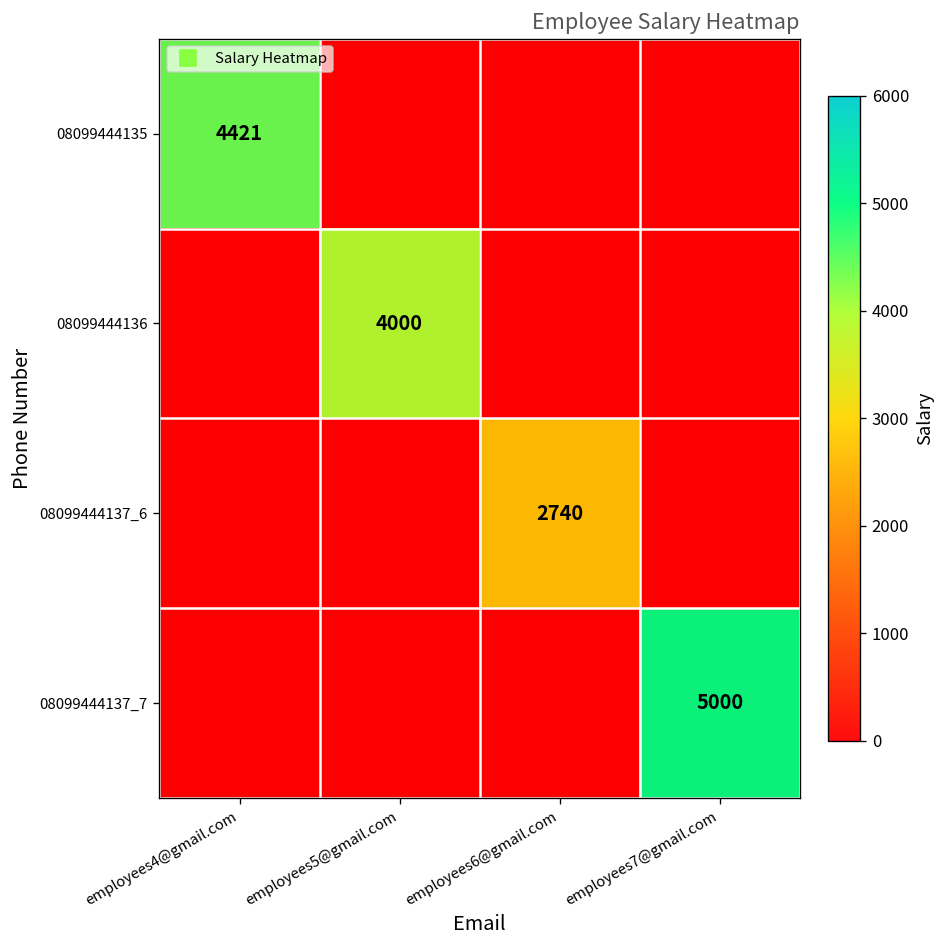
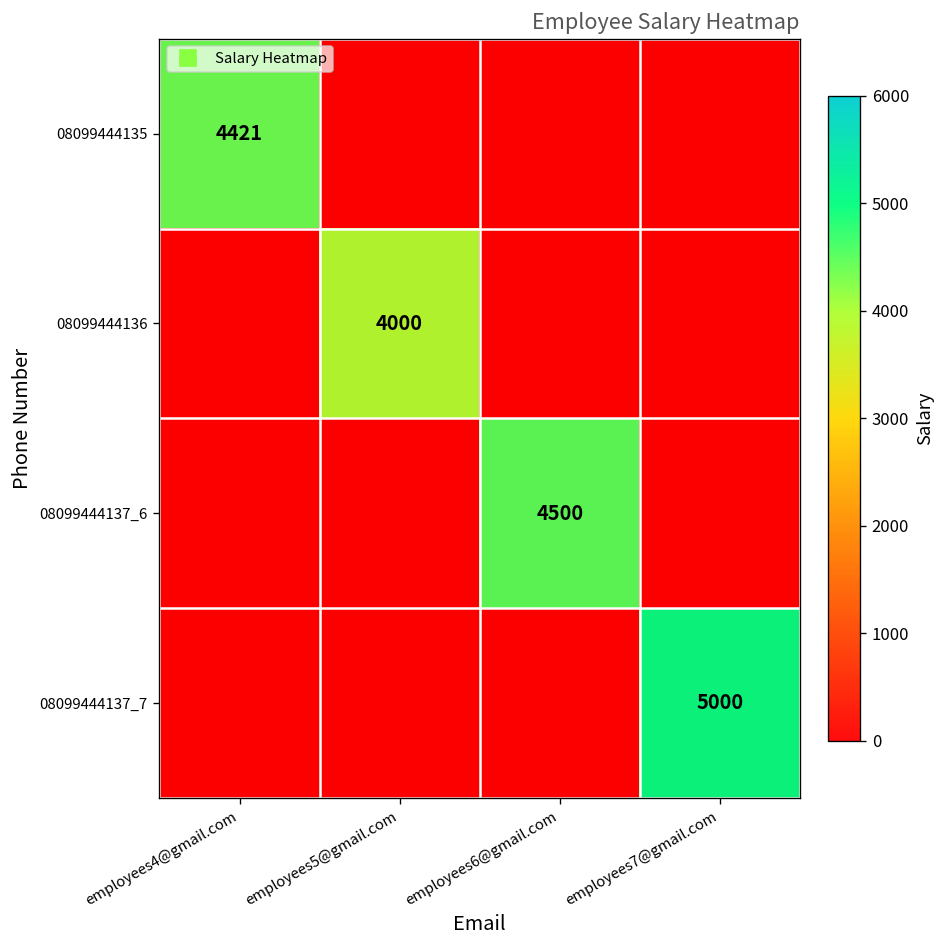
  {
    "08099444135": {
      "employees4@gmail.com": 4421
    },
    "08099444136": {
      "employees5@gmail.com": 4000
    },
    "08099444137_6": {
-     "employees6@gmail.com": 2740
+     "employees6@gmail.com": 4500
    },
    "08099444137_7": {
      "employees7@gmail.com": 5000
    }
  }
